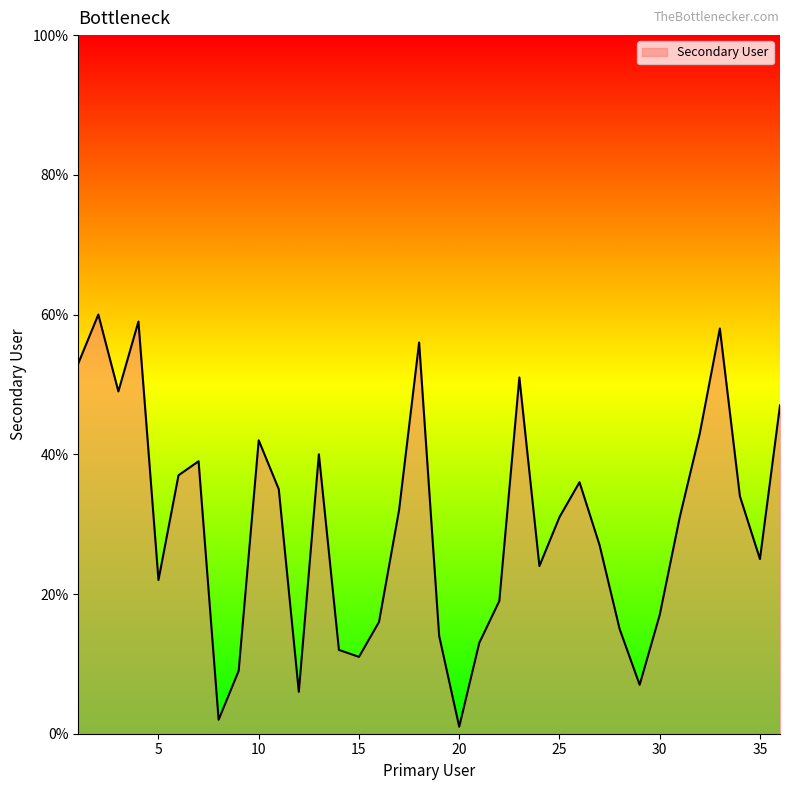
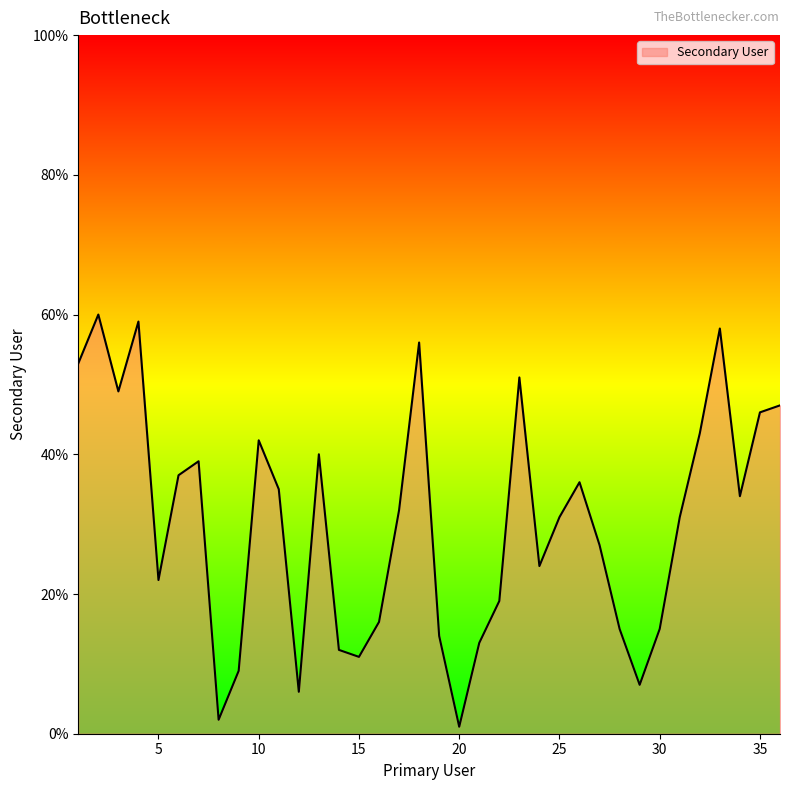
  {
    "5": "22%",
    "10": "42%",
    "15": "11%",
    "20": "1%",
    "25": "31%",
-   "30": "17%",
-   "35": "25%"
+   "30": "15%",
+   "35": "46%"
  }
